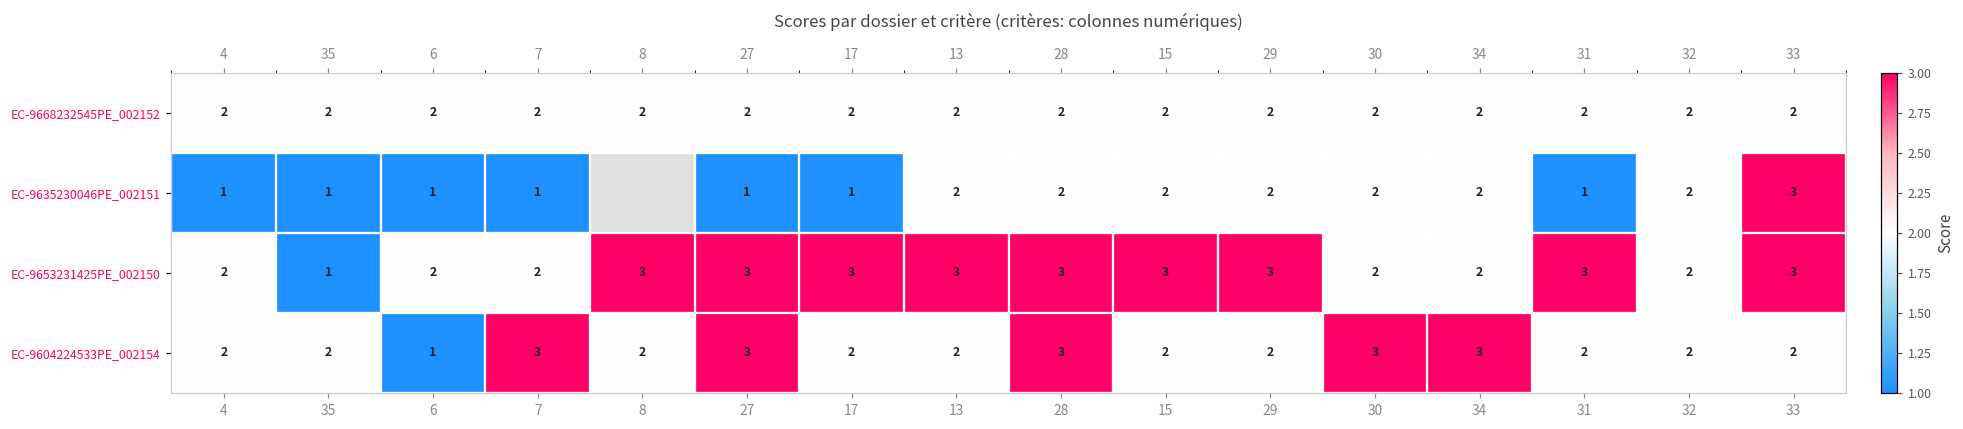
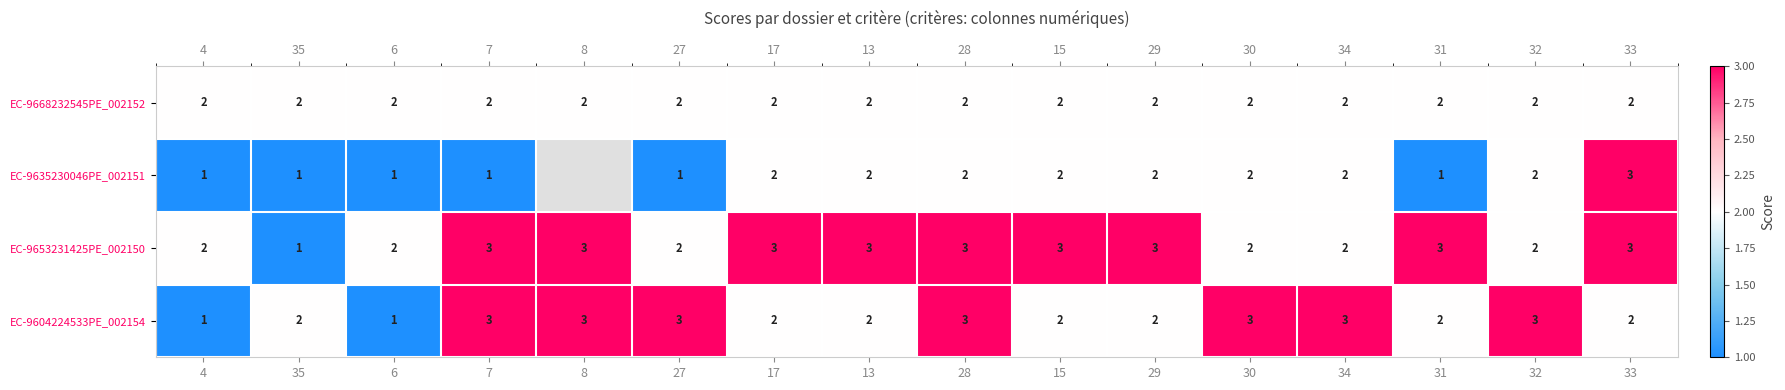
  {
    "EC-9668232545PE_002152": {
      "4": 2,
      "35": 2,
      "6": 2,
      "7": 2,
      "8": 2,
      "27": 2,
      "17": 2,
      "13": 2,
      "28": 2,
      "15": 2,
      "29": 2,
      "30": 2,
      "34": 2,
      "31": 2,
      "32": 2,
      "33": 2
    },
    "EC-9635230046PE_002151": {
      "4": 1,
      "35": 1,
      "6": 1,
      "7": 1,
      "27": 1,
-     "17": 1,
+     "17": 2,
      "13": 2,
      "28": 2,
      "15": 2,
      "29": 2,
      "30": 2,
      "34": 2,
      "31": 1,
      "32": 2,
      "33": 3
    },
    "EC-9653231425PE_002150": {
      "4": 2,
      "35": 1,
      "6": 2,
-     "7": 2,
+     "7": 3,
      "8": 3,
-     "27": 3,
+     "27": 2,
      "17": 3,
      "13": 3,
      "28": 3,
      "15": 3,
      "29": 3,
      "30": 2,
      "34": 2,
      "31": 3,
      "32": 2,
      "33": 3
    },
    "EC-9604224533PE_002154": {
-     "4": 2,
+     "4": 1,
      "35": 2,
      "6": 1,
      "7": 3,
-     "8": 2,
+     "8": 3,
      "27": 3,
      "17": 2,
      "13": 2,
      "28": 3,
      "15": 2,
      "29": 2,
      "30": 3,
      "34": 3,
      "31": 2,
-     "32": 2,
+     "32": 3,
      "33": 2
    }
  }
